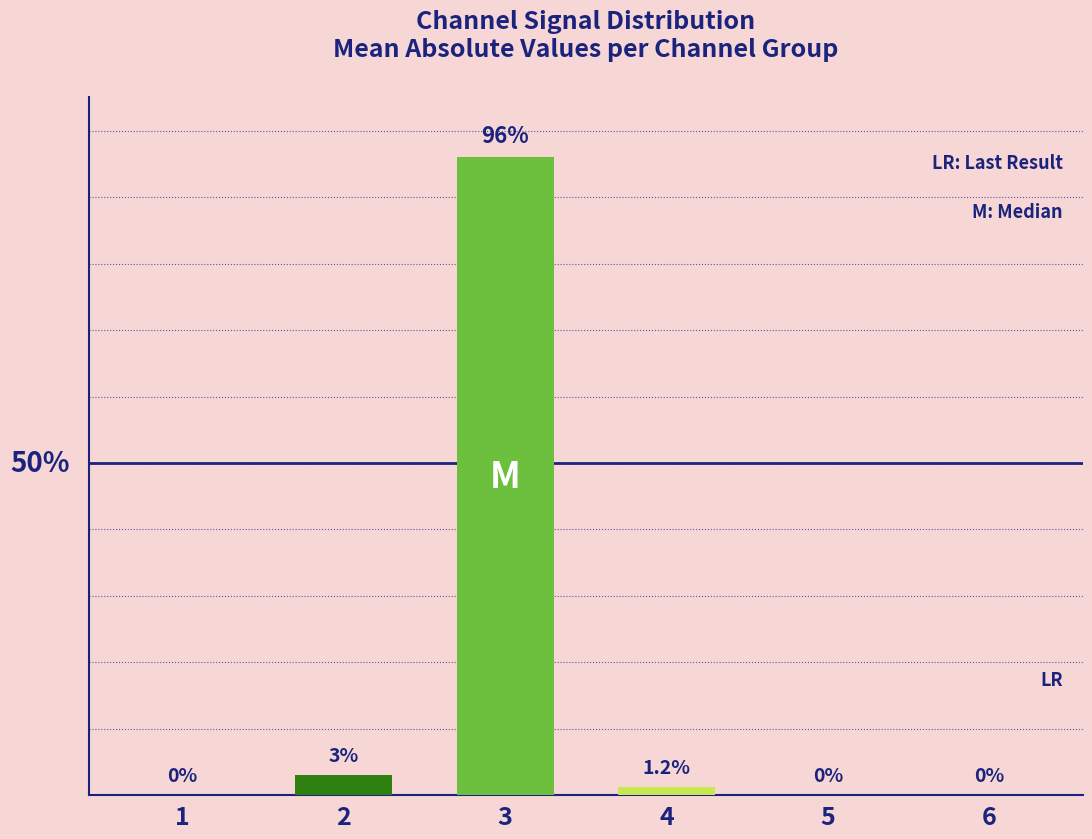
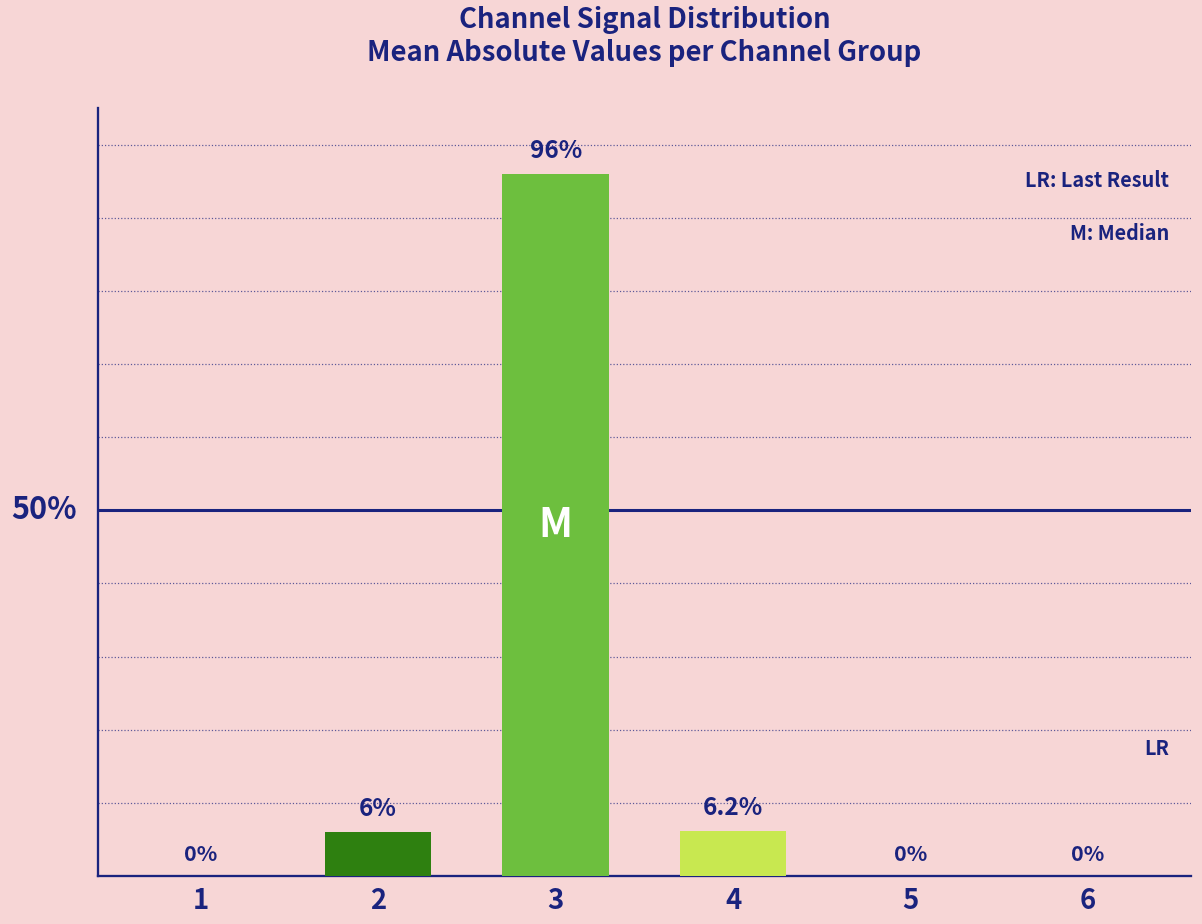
  {
    "1": "0%",
-   "2": "3%",
+   "2": "6%",
    "3": "96%",
-   "4": "1.2%",
+   "4": "6.2%",
    "5": "0%",
    "6": "0%"
  }
